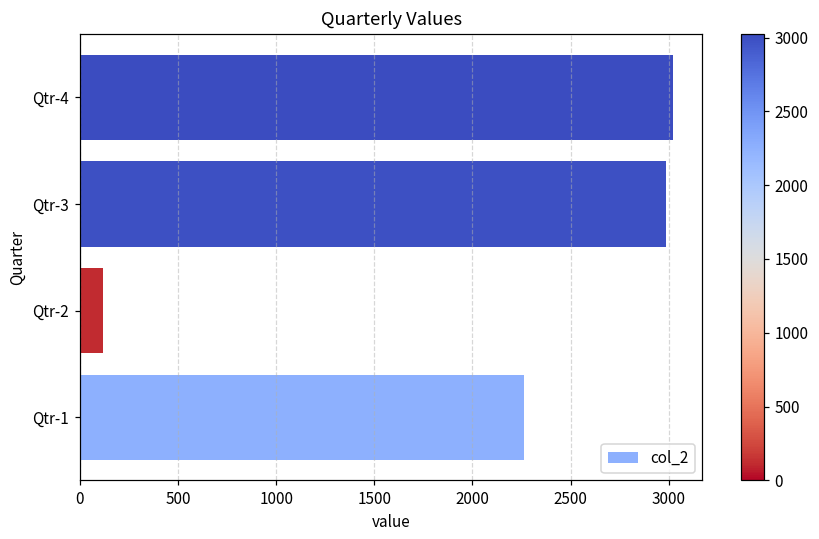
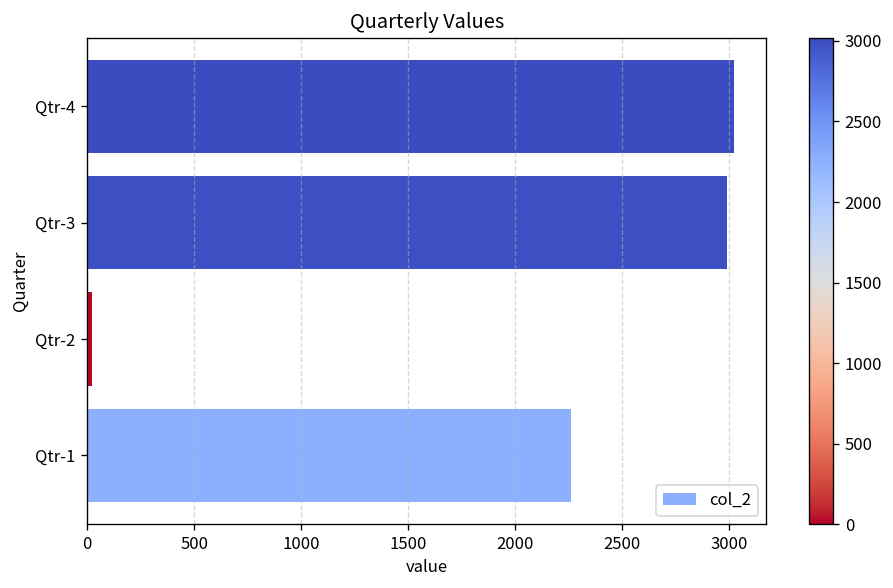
  {
    "Qtr-4": 3020,
    "Qtr-3": 2990,
-   "Qtr-2": 120,
+   "Qtr-2": 20,
    "Qtr-1": 2260
  }
